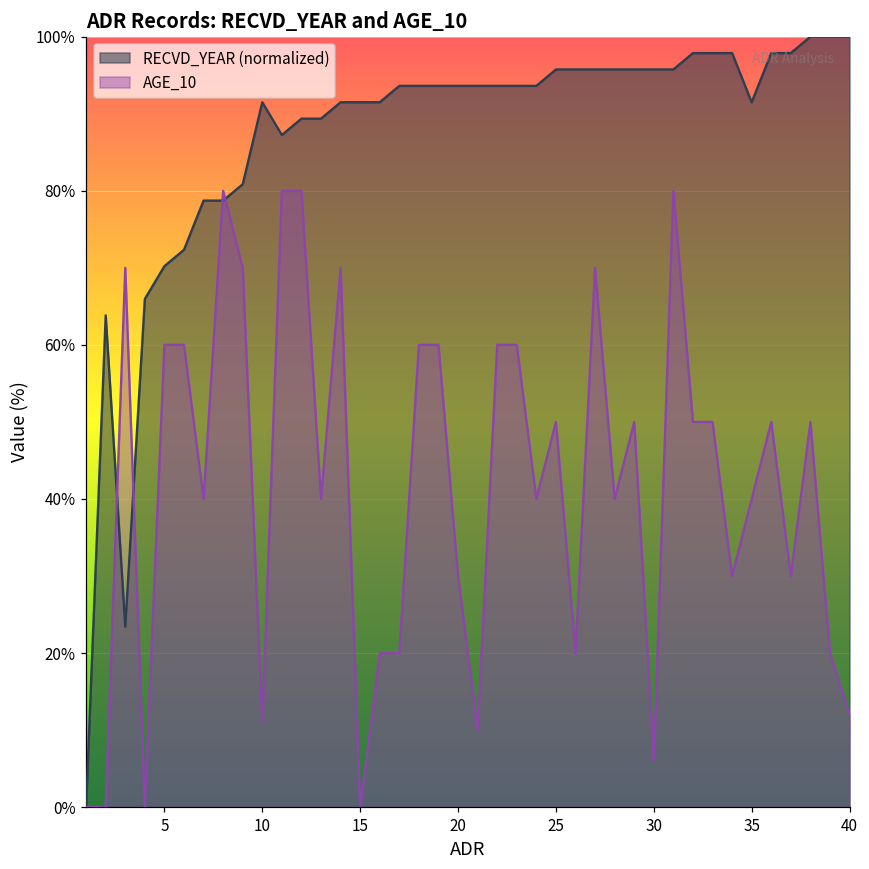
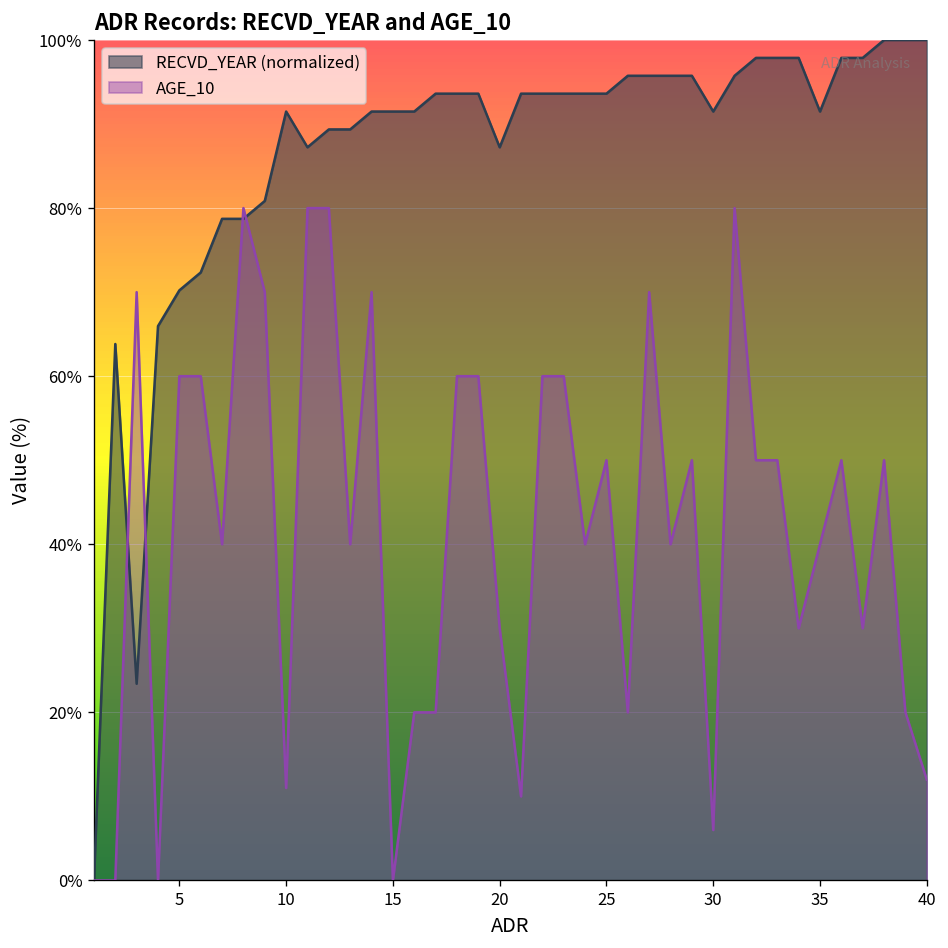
  {
    "RECVD_YEAR (normalized)": {
      "5": "70%",
      "10": "91%",
      "15": "91%",
-     "20": "94%",
-     "25": "96%",
-     "30": "96%",
+     "20": "87%",
+     "25": "94%",
+     "30": "91%",
      "35": "91%",
      "40": "100%"
    },
    "AGE_10": {
      "5": "60%",
      "10": "11%",
      "15": "0%",
      "20": "30%",
      "25": "50%",
      "30": "6%",
      "35": "40%",
      "40": "12%"
    }
  }
